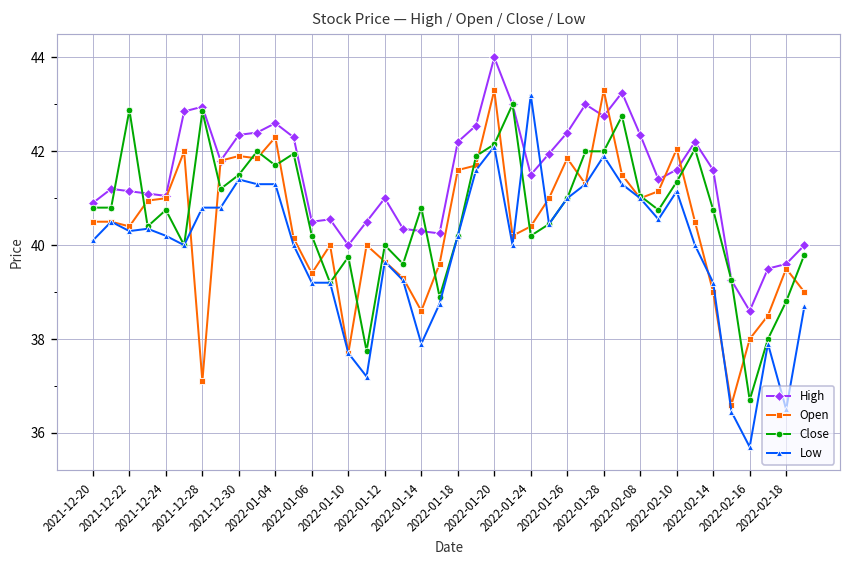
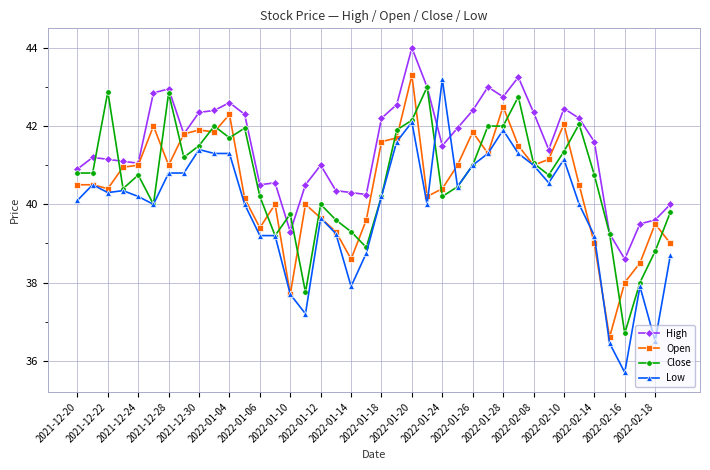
  {
    "High": {
      "2021-12-20": 40.9,
      "2021-12-22": 41.2,
      "2021-12-28": 43.0,
      "2021-12-30": 42.4,
      "2022-01-04": 42.6,
      "2022-01-06": 40.5,
-     "2022-01-10": 40.0,
+     "2022-01-10": 39.3,
      "2022-01-12": 41.0,
      "2022-01-14": 40.3,
      "2022-01-18": 42.2,
      "2022-01-20": 44.0,
      "2022-01-24": 41.5,
      "2022-01-26": 42.4,
      "2022-01-28": 42.8,
      "2022-02-08": 42.4,
-     "2022-02-10": 41.6,
+     "2022-02-10": 42.5,
      "2022-02-14": 41.6,
      "2022-02-16": 38.6,
      "2022-02-18": 39.6
    },
    "Open": {
      "2021-12-20": 40.5,
      "2021-12-22": 40.4,
-     "2021-12-28": 37.1,
+     "2021-12-28": 41.0,
      "2021-12-30": 41.9,
      "2022-01-04": 42.3,
      "2022-01-06": 39.4,
      "2022-01-14": 38.6,
      "2022-01-18": 41.6,
      "2022-01-20": 43.3,
      "2022-01-24": 40.4,
      "2022-01-26": 41.9,
-     "2022-01-28": 43.3,
+     "2022-01-28": 42.5,
      "2022-02-10": 42.1,
      "2022-02-14": 39.0,
      "2022-02-16": 38.0,
      "2022-02-18": 39.5
    },
    "Close": {
      "2021-12-20": 40.8,
      "2021-12-22": 42.9,
      "2021-12-24": 40.8,
      "2021-12-28": 42.9,
      "2021-12-30": 41.5,
      "2022-01-04": 41.7,
      "2022-01-06": 40.2,
      "2022-01-10": 39.8,
      "2022-01-12": 40.0,
-     "2022-01-14": 40.8,
+     "2022-01-14": 39.3,
      "2022-01-24": 40.2,
      "2022-01-28": 42.0,
      "2022-02-10": 41.4,
      "2022-02-14": 40.8,
      "2022-02-16": 36.7,
      "2022-02-18": 38.8
    },
    "Low": {
      "2021-12-20": 40.1,
      "2021-12-22": 40.3,
      "2021-12-24": 40.2,
      "2021-12-28": 40.8,
      "2021-12-30": 41.4,
      "2022-01-04": 41.3,
      "2022-01-06": 39.2,
      "2022-01-14": 37.9,
      "2022-01-24": 43.2,
      "2022-01-28": 41.9,
      "2022-02-10": 41.2,
      "2022-02-14": 39.2,
      "2022-02-16": 35.7
    }
  }
